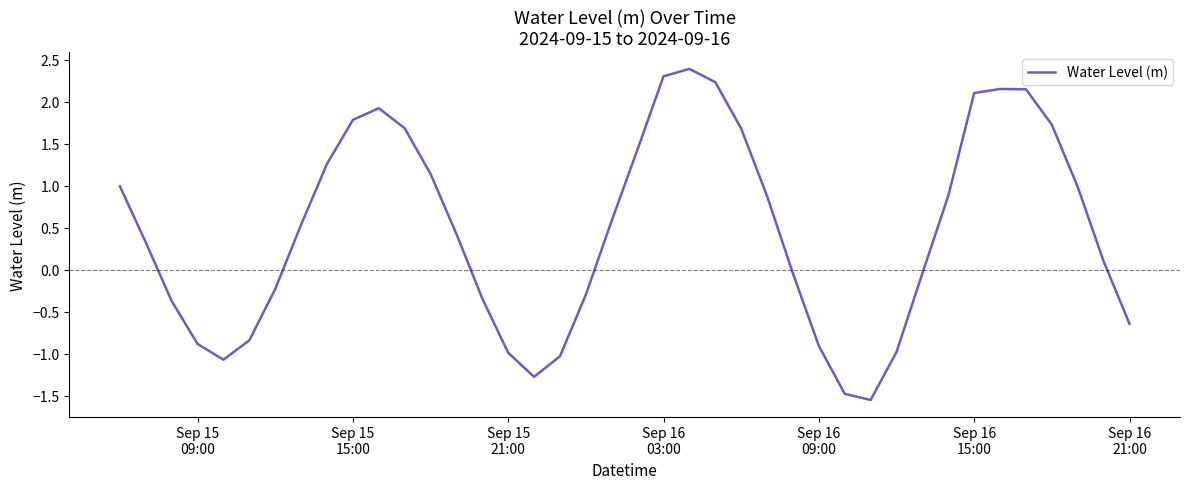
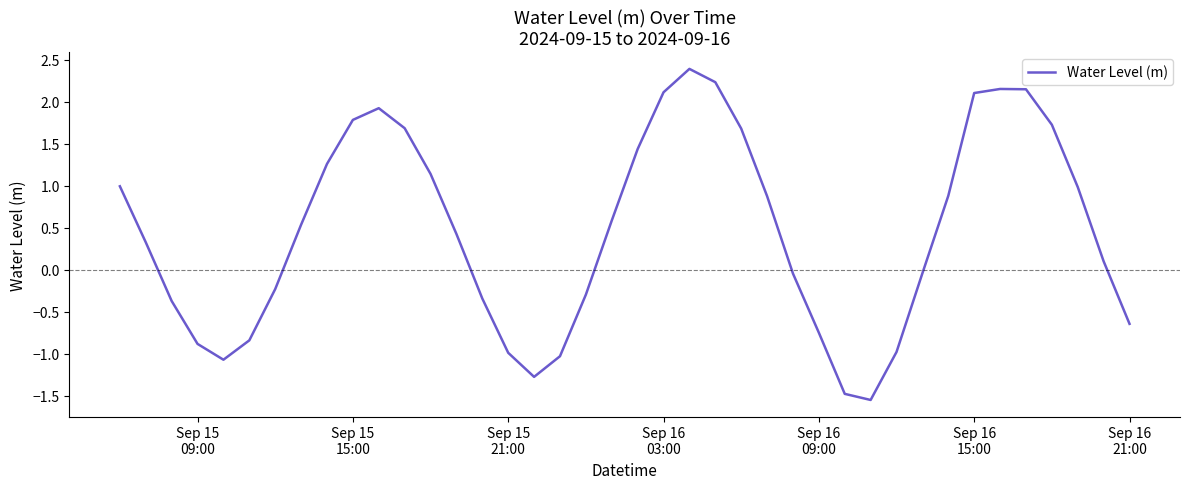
  {
    "Sep 15 09:00": -0.9,
    "Sep 15 15:00": 1.8,
    "Sep 15 21:00": -1.0,
-   "Sep 16 03:00": 2.3,
-   "Sep 16 09:00": -0.9,
+   "Sep 16 03:00": 2.1,
+   "Sep 16 09:00": -0.7,
    "Sep 16 15:00": 2.1,
    "Sep 16 21:00": -0.6
  }
